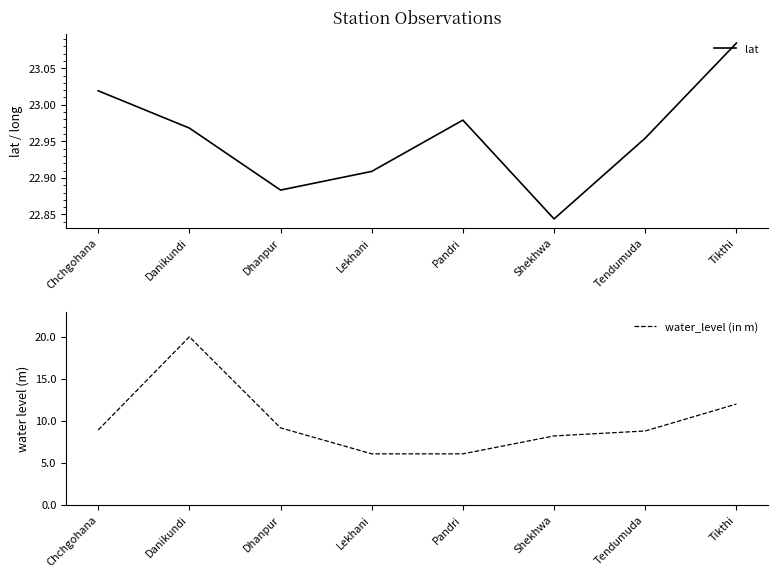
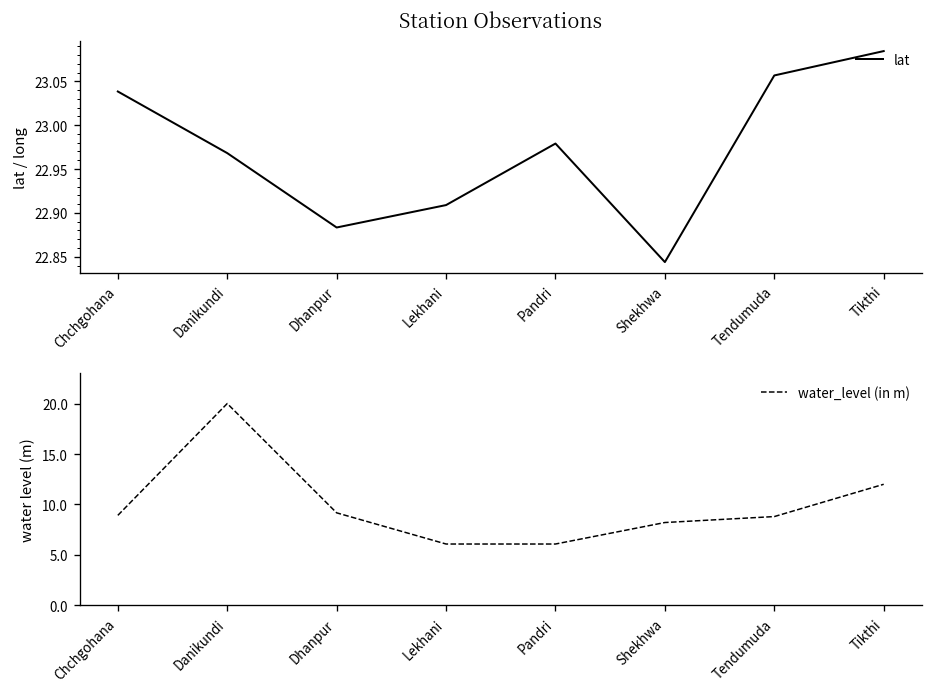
  {
    "Station Observations": {
-     "Chchgohana": 23.02,
+     "Chchgohana": 23.04,
      "Danikundi": 22.97,
      "Dhanpur": 22.88,
      "Lekhani": 22.91,
      "Pandri": 22.98,
      "Shekhwa": 22.84,
-     "Tendumuda": 22.95,
+     "Tendumuda": 23.06,
      "Tikthi": 23.08
    }
  }
